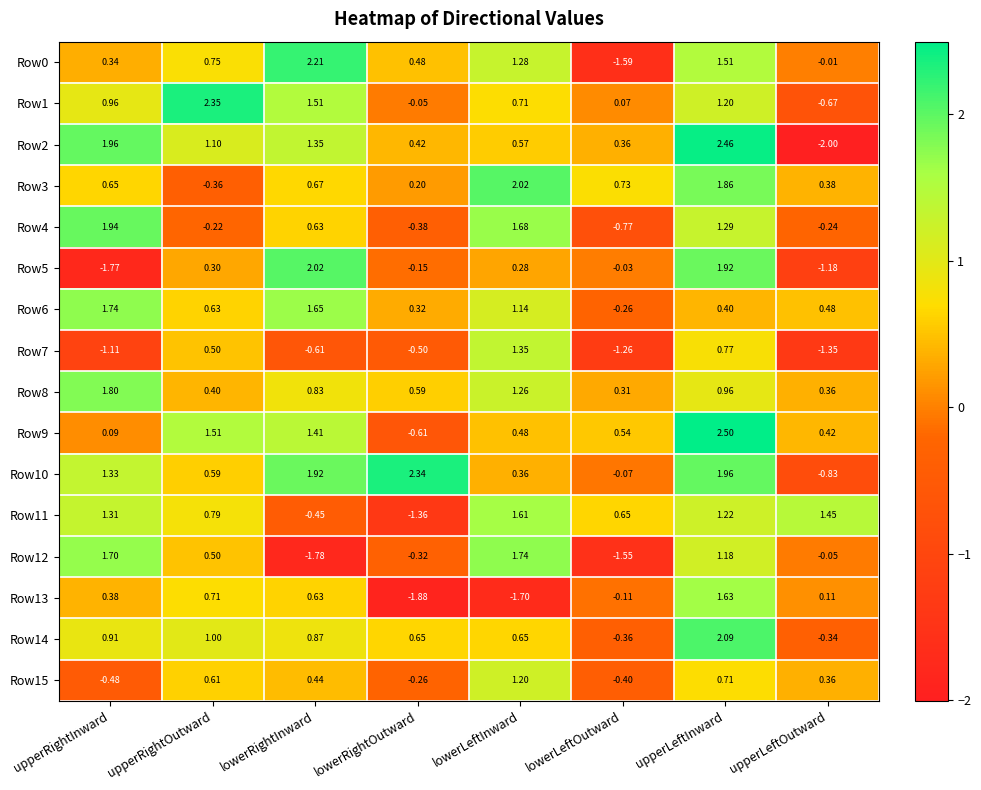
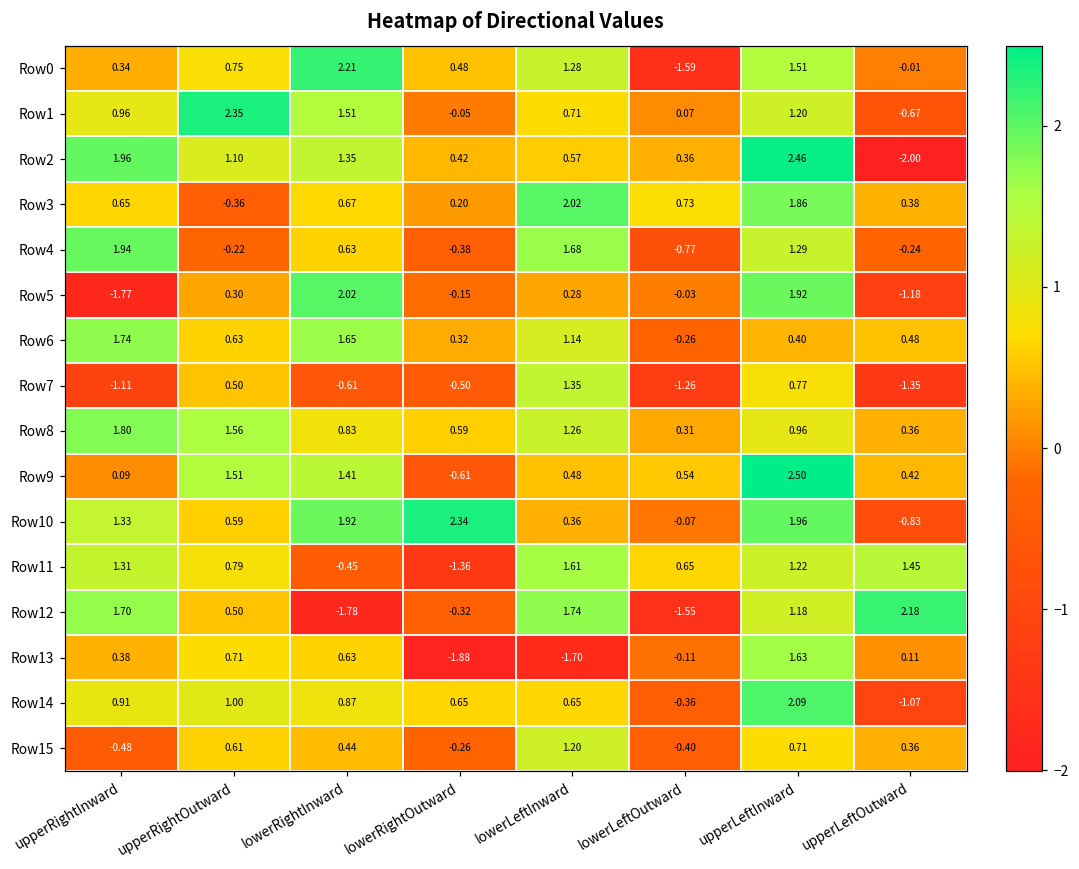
  {
    "Row0": {
      "upperRightInward": 0.34,
      "upperRightOutward": 0.75,
      "lowerRightInward": 2.21,
      "lowerRightOutward": 0.48,
      "lowerLeftInward": 1.28,
      "lowerLeftOutward": -1.59,
      "upperLeftInward": 1.51,
      "upperLeftOutward": -0.01
    },
    "Row1": {
      "upperRightInward": 0.96,
      "upperRightOutward": 2.35,
      "lowerRightInward": 1.51,
      "lowerRightOutward": -0.05,
      "lowerLeftInward": 0.71,
      "lowerLeftOutward": 0.07,
      "upperLeftInward": 1.20,
      "upperLeftOutward": -0.67
    },
    "Row2": {
      "upperRightInward": 1.96,
      "upperRightOutward": 1.10,
      "lowerRightInward": 1.35,
      "lowerRightOutward": 0.42,
      "lowerLeftInward": 0.57,
      "lowerLeftOutward": 0.36,
      "upperLeftInward": 2.46,
      "upperLeftOutward": -2.00
    },
    "Row3": {
      "upperRightInward": 0.65,
      "upperRightOutward": -0.36,
      "lowerRightInward": 0.67,
      "lowerRightOutward": 0.20,
      "lowerLeftInward": 2.02,
      "lowerLeftOutward": 0.73,
      "upperLeftInward": 1.86,
      "upperLeftOutward": 0.38
    },
    "Row4": {
      "upperRightInward": 1.94,
      "upperRightOutward": -0.22,
      "lowerRightInward": 0.63,
      "lowerRightOutward": -0.38,
      "lowerLeftInward": 1.68,
      "lowerLeftOutward": -0.77,
      "upperLeftInward": 1.29,
      "upperLeftOutward": -0.24
    },
    "Row5": {
      "upperRightInward": -1.77,
      "upperRightOutward": 0.30,
      "lowerRightInward": 2.02,
      "lowerRightOutward": -0.15,
      "lowerLeftInward": 0.28,
      "lowerLeftOutward": -0.03,
      "upperLeftInward": 1.92,
      "upperLeftOutward": -1.18
    },
    "Row6": {
      "upperRightInward": 1.74,
      "upperRightOutward": 0.63,
      "lowerRightInward": 1.65,
      "lowerRightOutward": 0.32,
      "lowerLeftInward": 1.14,
      "lowerLeftOutward": -0.26,
      "upperLeftInward": 0.40,
      "upperLeftOutward": 0.48
    },
    "Row7": {
      "upperRightInward": -1.11,
      "upperRightOutward": 0.50,
      "lowerRightInward": -0.61,
      "lowerRightOutward": -0.50,
      "lowerLeftInward": 1.35,
      "lowerLeftOutward": -1.26,
      "upperLeftInward": 0.77,
      "upperLeftOutward": -1.35
    },
    "Row8": {
      "upperRightInward": 1.80,
-     "upperRightOutward": 0.40,
+     "upperRightOutward": 1.56,
      "lowerRightInward": 0.83,
      "lowerRightOutward": 0.59,
      "lowerLeftInward": 1.26,
      "lowerLeftOutward": 0.31,
      "upperLeftInward": 0.96,
      "upperLeftOutward": 0.36
    },
    "Row9": {
      "upperRightInward": 0.09,
      "upperRightOutward": 1.51,
      "lowerRightInward": 1.41,
      "lowerRightOutward": -0.61,
      "lowerLeftInward": 0.48,
      "lowerLeftOutward": 0.54,
      "upperLeftInward": 2.50,
      "upperLeftOutward": 0.42
    },
    "Row10": {
      "upperRightInward": 1.33,
      "upperRightOutward": 0.59,
      "lowerRightInward": 1.92,
      "lowerRightOutward": 2.34,
      "lowerLeftInward": 0.36,
      "lowerLeftOutward": -0.07,
      "upperLeftInward": 1.96,
      "upperLeftOutward": -0.83
    },
    "Row11": {
      "upperRightInward": 1.31,
      "upperRightOutward": 0.79,
      "lowerRightInward": -0.45,
      "lowerRightOutward": -1.36,
      "lowerLeftInward": 1.61,
      "lowerLeftOutward": 0.65,
      "upperLeftInward": 1.22,
      "upperLeftOutward": 1.45
    },
    "Row12": {
      "upperRightInward": 1.70,
      "upperRightOutward": 0.50,
      "lowerRightInward": -1.78,
      "lowerRightOutward": -0.32,
      "lowerLeftInward": 1.74,
      "lowerLeftOutward": -1.55,
      "upperLeftInward": 1.18,
-     "upperLeftOutward": -0.05
+     "upperLeftOutward": 2.18
    },
    "Row13": {
      "upperRightInward": 0.38,
      "upperRightOutward": 0.71,
      "lowerRightInward": 0.63,
      "lowerRightOutward": -1.88,
      "lowerLeftInward": -1.70,
      "lowerLeftOutward": -0.11,
      "upperLeftInward": 1.63,
      "upperLeftOutward": 0.11
    },
    "Row14": {
      "upperRightInward": 0.91,
      "upperRightOutward": 1.00,
      "lowerRightInward": 0.87,
      "lowerRightOutward": 0.65,
      "lowerLeftInward": 0.65,
      "lowerLeftOutward": -0.36,
      "upperLeftInward": 2.09,
-     "upperLeftOutward": -0.34
+     "upperLeftOutward": -1.07
    },
    "Row15": {
      "upperRightInward": -0.48,
      "upperRightOutward": 0.61,
      "lowerRightInward": 0.44,
      "lowerRightOutward": -0.26,
      "lowerLeftInward": 1.20,
      "lowerLeftOutward": -0.40,
      "upperLeftInward": 0.71,
      "upperLeftOutward": 0.36
    }
  }
